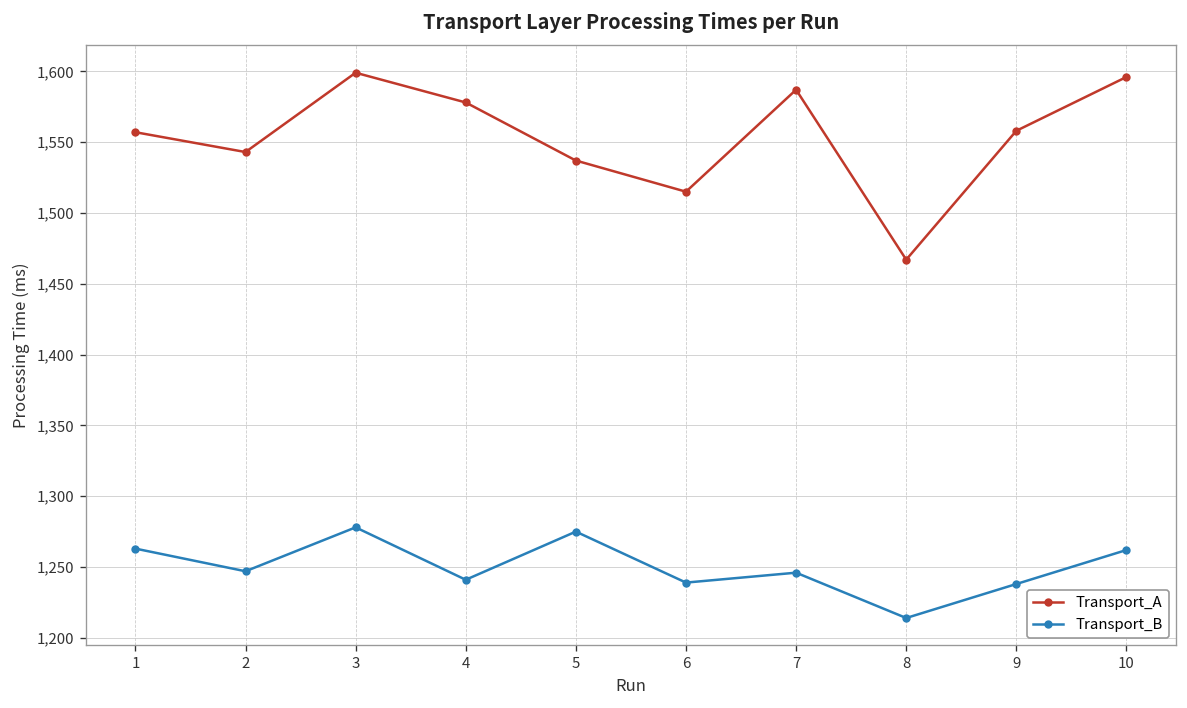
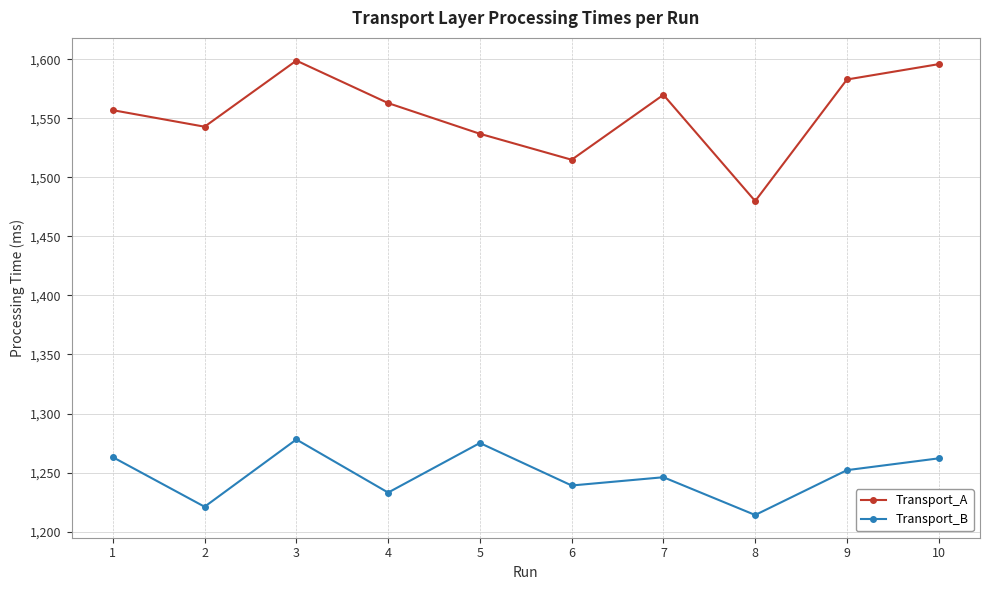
  {
    "Transport_A": {
      "1": "1,557",
      "2": "1,543",
      "3": "1,599",
-     "4": "1,578",
+     "4": "1,563",
      "5": "1,537",
      "6": "1,515",
-     "7": "1,587",
-     "8": "1,467",
-     "9": "1,558",
+     "7": "1,570",
+     "8": "1,480",
+     "9": "1,583",
      "10": "1,596"
    },
    "Transport_B": {
      "1": "1,263",
-     "2": "1,247",
+     "2": "1,221",
      "3": "1,278",
-     "4": "1,241",
+     "4": "1,233",
      "5": "1,275",
      "6": "1,239",
      "7": "1,246",
      "8": "1,214",
-     "9": "1,238",
+     "9": "1,252",
      "10": "1,262"
    }
  }
